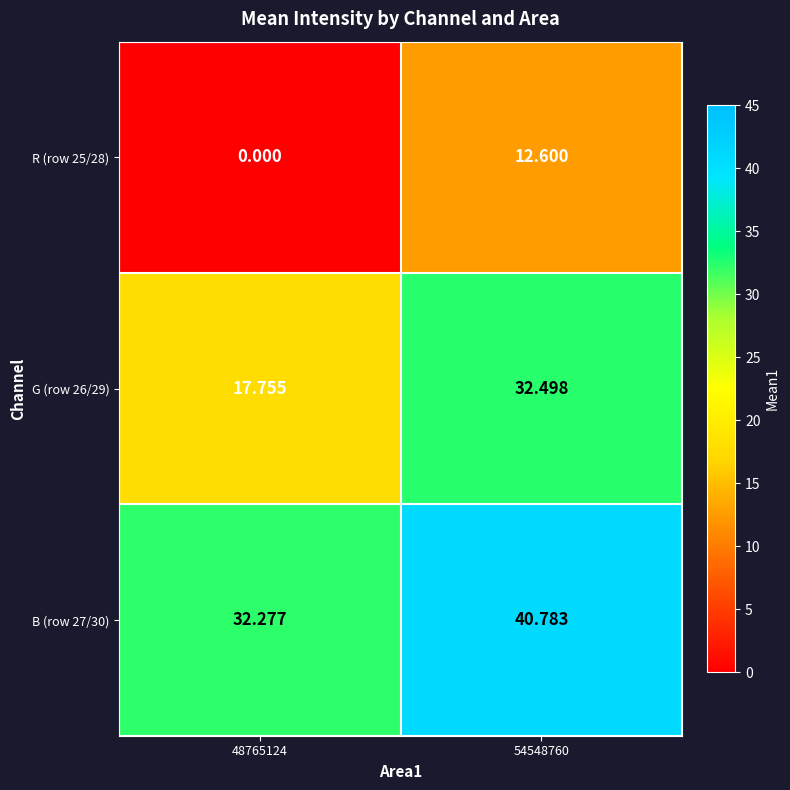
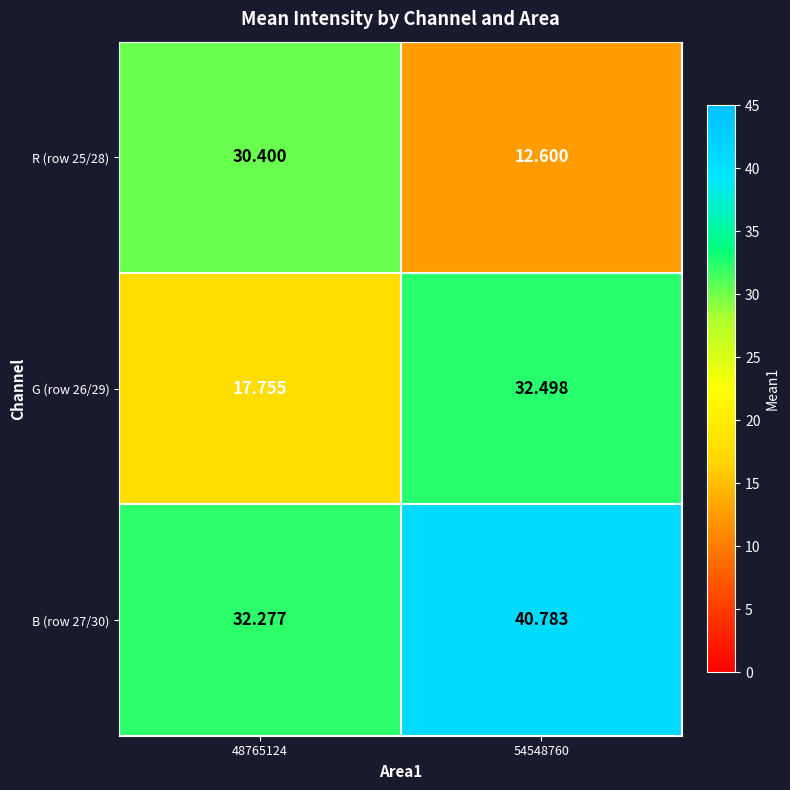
  {
    "R (row 25/28)": {
-     "48765124": 0.000,
+     "48765124": 30.400,
      "54548760": 12.600
    },
    "G (row 26/29)": {
      "48765124": 17.755,
      "54548760": 32.498
    },
    "B (row 27/30)": {
      "48765124": 32.277,
      "54548760": 40.783
    }
  }
